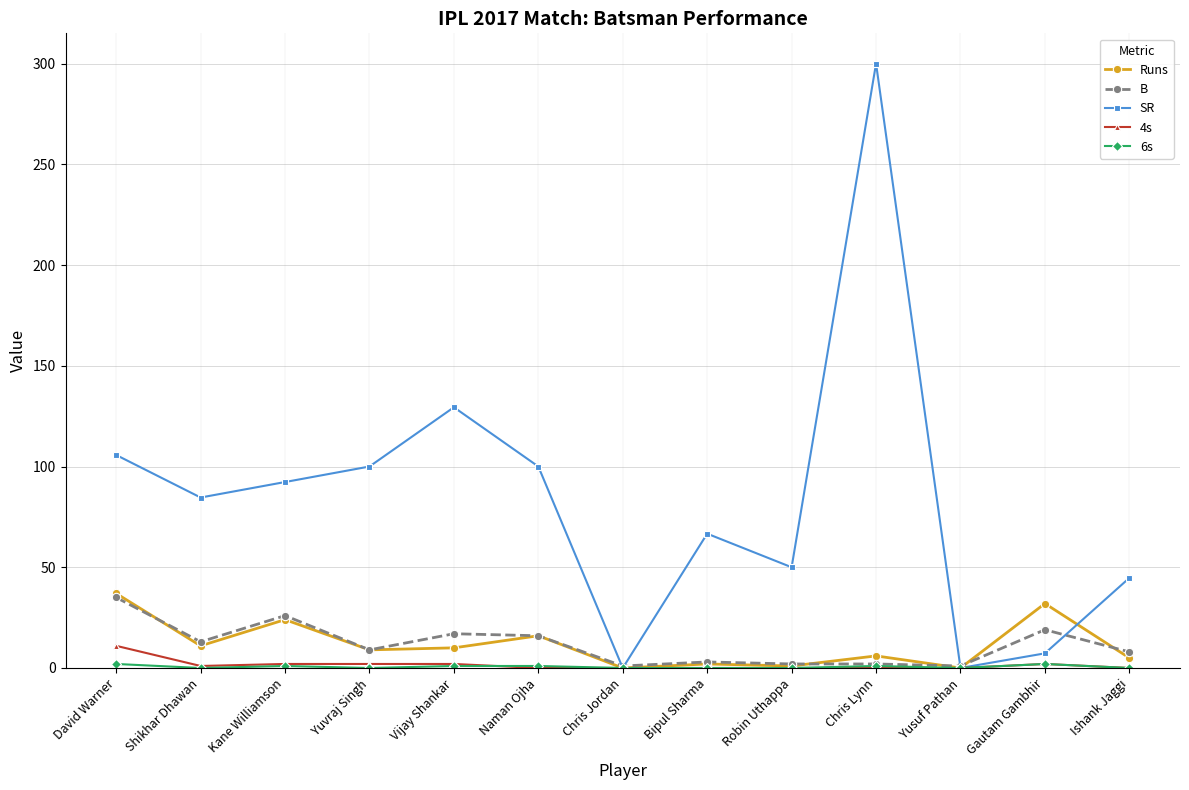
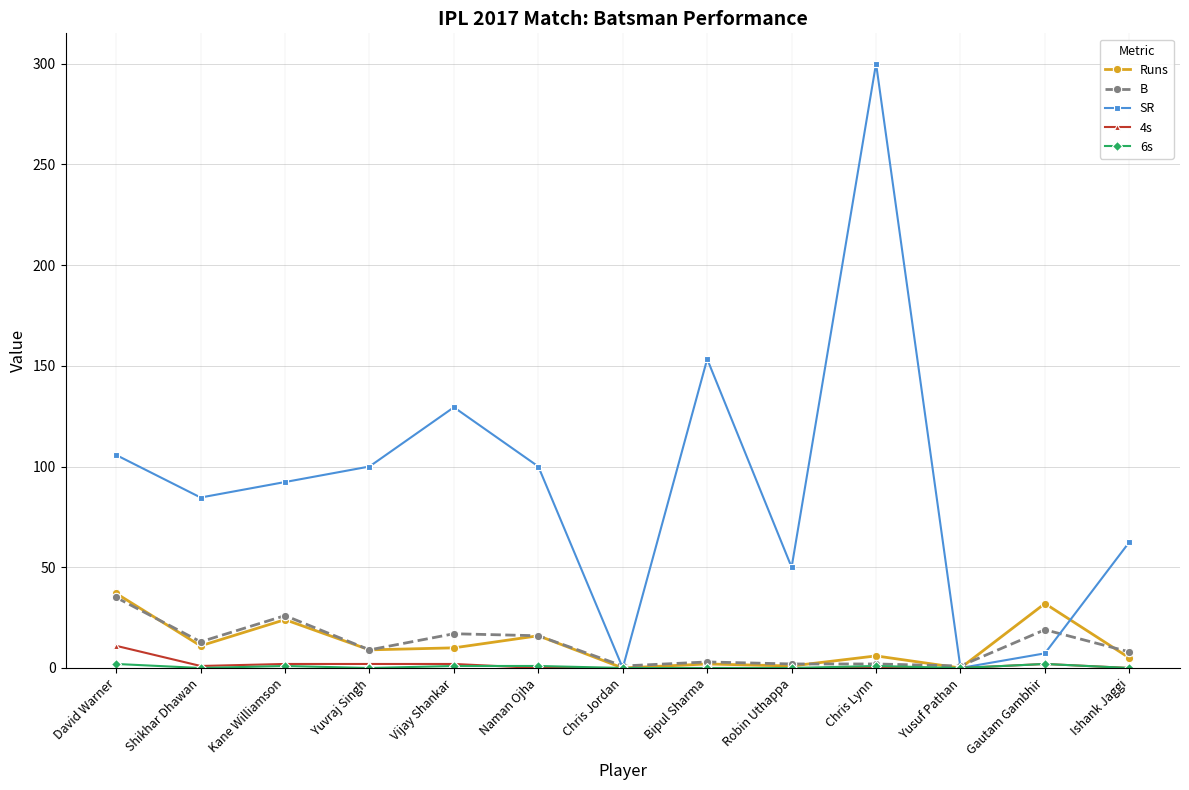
  {
    "Runs": {
      "David Warner": 37,
      "Shikhar Dhawan": 11,
      "Kane Williamson": 24,
      "Vijay Shankar": 10,
      "Chris Lynn": 6,
      "Gautam Gambhir": 32,
      "Ishank Jaggi": 5
    },
    "B": {
      "David Warner": 35,
      "Shikhar Dhawan": 13,
      "Kane Williamson": 26,
      "Vijay Shankar": 17,
      "Gautam Gambhir": 19,
      "Ishank Jaggi": 8
    },
    "SR": {
      "David Warner": 106,
      "Shikhar Dhawan": 85,
      "Kane Williamson": 92,
      "Yuvraj Singh": 100,
      "Vijay Shankar": 129,
      "Naman Ojha": 100,
-     "Bipul Sharma": 67,
+     "Bipul Sharma": 153,
      "Robin Uthappa": 50,
      "Chris Lynn": 300,
      "Gautam Gambhir": 7,
-     "Ishank Jaggi": 45
+     "Ishank Jaggi": 63
    },
    "4s": {
      "David Warner": 11,
      "Yuvraj Singh": 2
    },
    "6s": {
      "David Warner": 2,
      "Yuvraj Singh": 0
    }
  }
